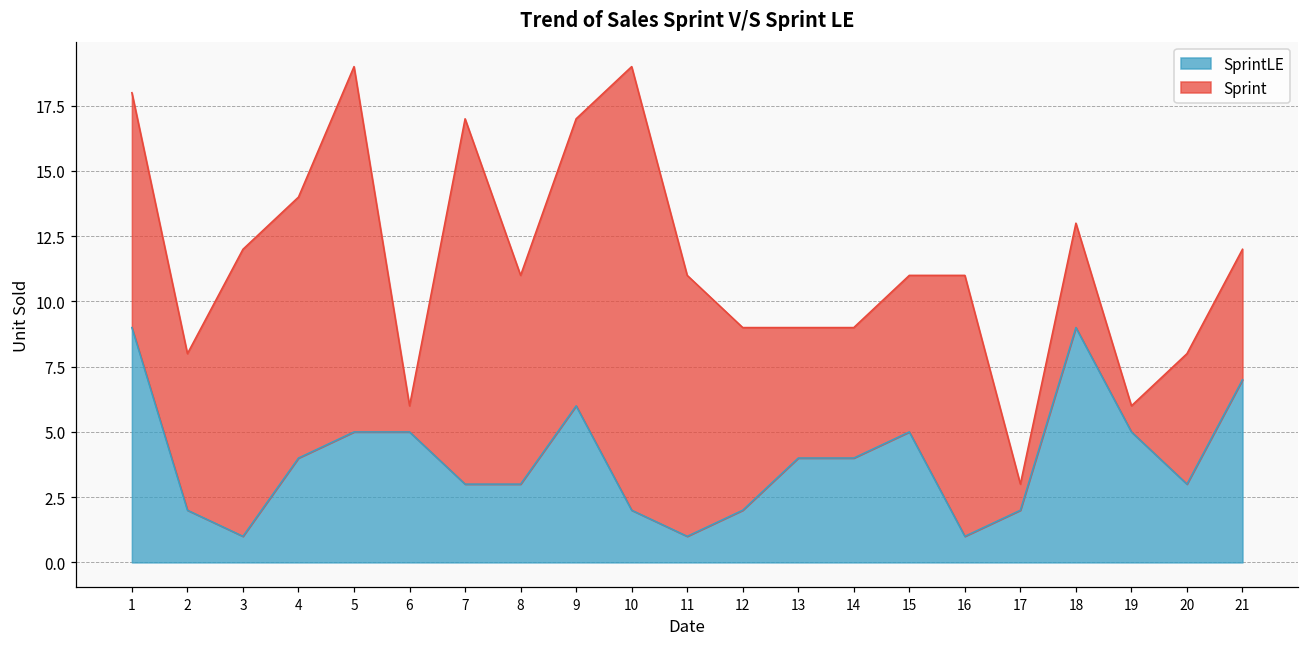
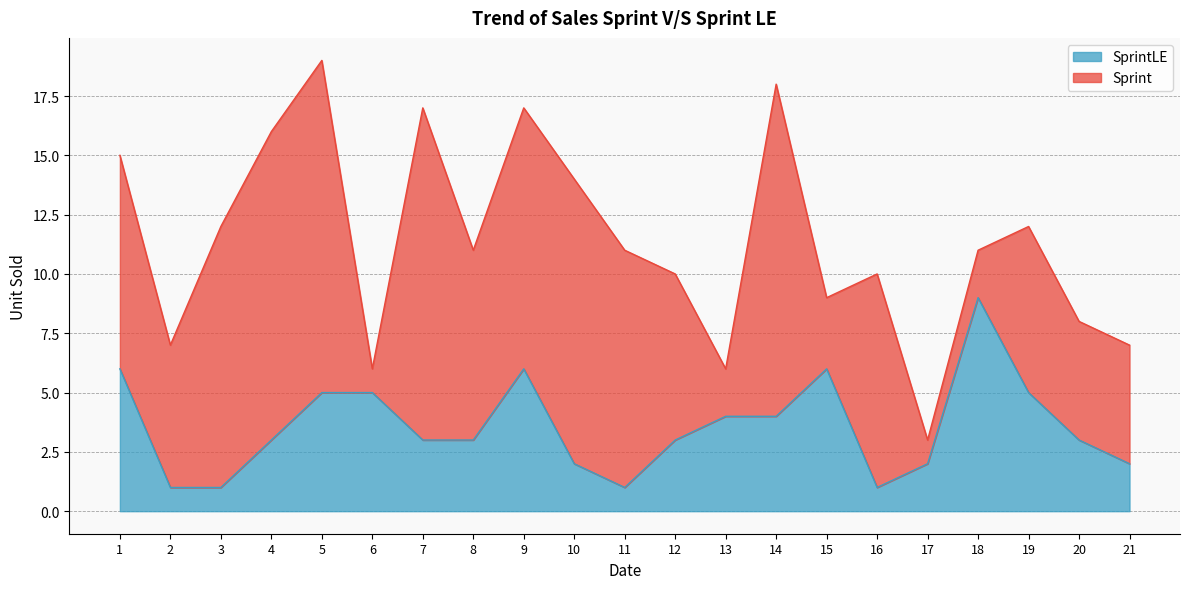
  {
    "SprintLE": {
-     "1": 9,
-     "2": 2,
+     "1": 6,
+     "2": 1,
      "3": 1,
-     "4": 4,
+     "4": 3,
      "5": 5,
      "6": 5,
      "7": 3,
      "8": 3,
      "9": 6,
      "10": 2,
      "11": 1,
-     "12": 2,
+     "12": 3,
      "13": 4,
      "14": 4,
-     "15": 5,
+     "15": 6,
      "16": 1,
      "17": 2,
      "18": 9,
      "19": 5,
      "20": 3,
-     "21": 7
+     "21": 2
    },
    "Sprint": {
      "3": 12,
-     "4": 10,
+     "4": 13,
      "5": 19,
      "6": 6,
      "7": 17,
      "8": 11,
      "9": 17,
-     "10": 17,
+     "10": 12,
      "11": 11,
-     "13": 5,
-     "14": 5,
-     "15": 6,
-     "16": 10,
+     "13": 2,
+     "14": 14,
+     "15": 3,
+     "16": 9,
      "17": 3,
-     "18": 4,
-     "19": 1,
+     "18": 2,
+     "19": 7,
      "20": 8
    }
  }
